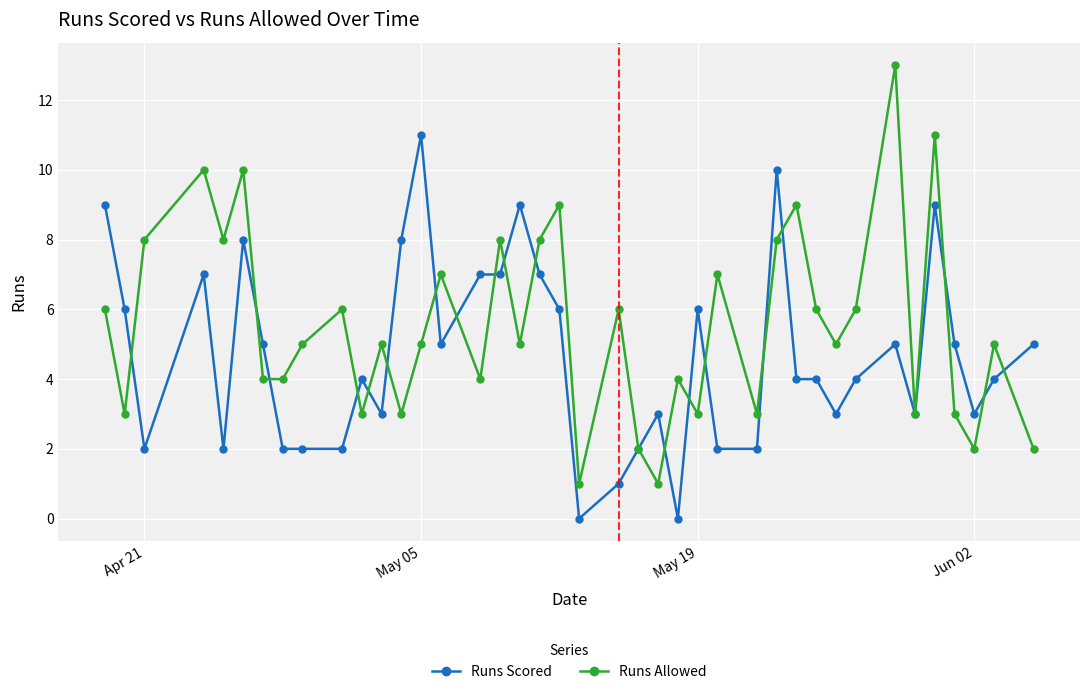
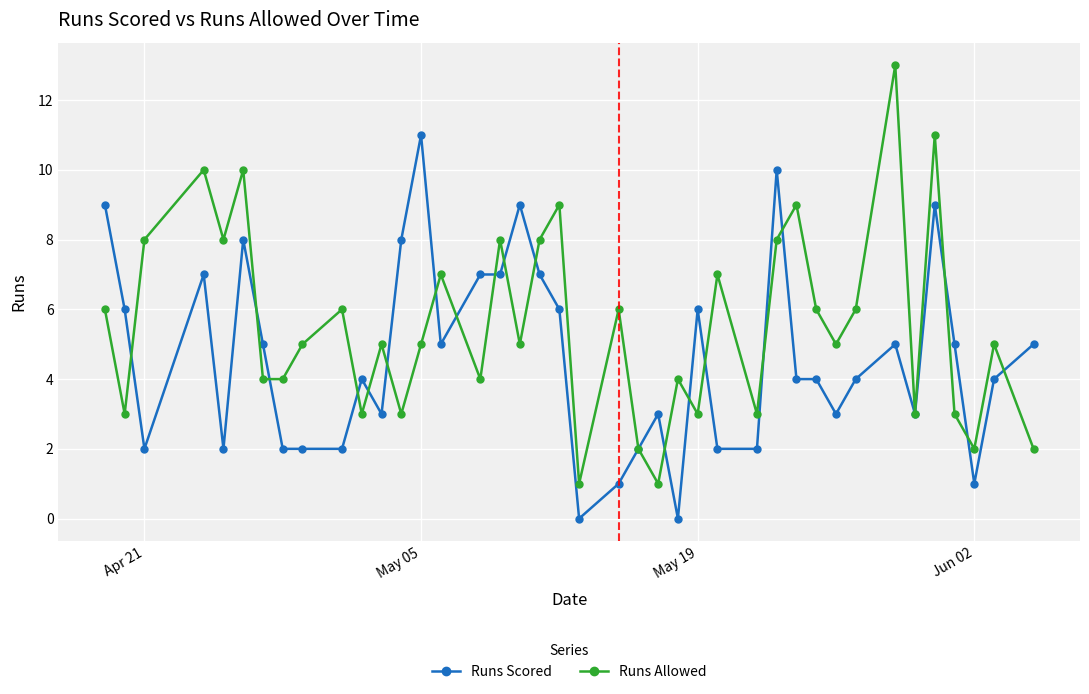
  {
    "Runs Scored": {
      "Apr 21": 2,
      "May 05": 11,
      "May 19": 6,
-     "Jun 02": 3
+     "Jun 02": 1
    },
    "Runs Allowed": {
      "Apr 21": 8,
      "May 05": 5,
      "May 19": 3,
      "Jun 02": 2
    }
  }
